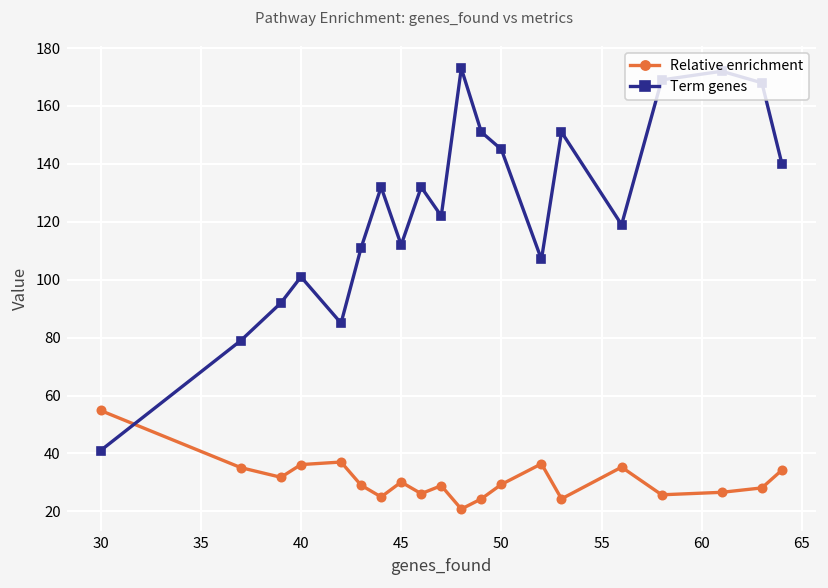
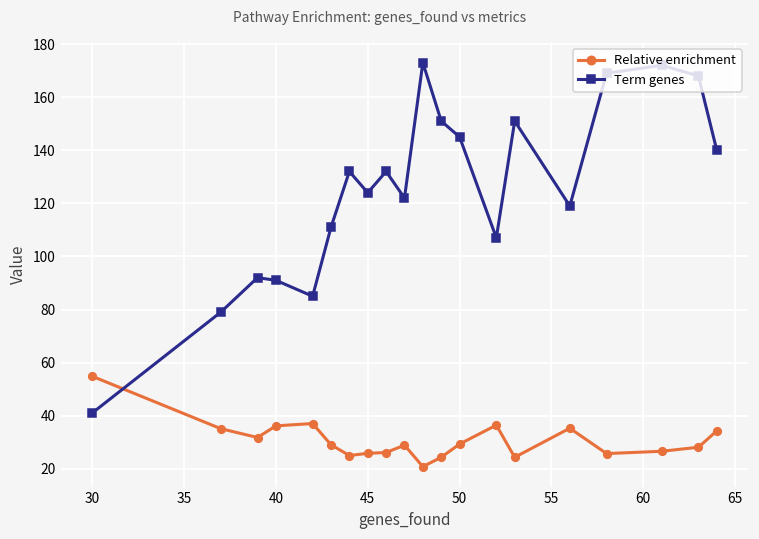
  {
    "Relative enrichment": {
      "30": 55,
      "40": 36,
-     "45": 30,
+     "45": 26,
      "50": 29
    },
    "Term genes": {
      "30": 41,
-     "40": 101,
-     "45": 112,
+     "40": 91,
+     "45": 124,
      "50": 145
    }
  }
